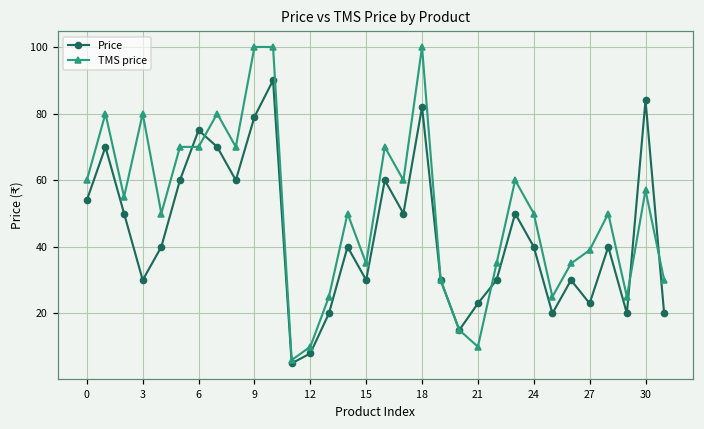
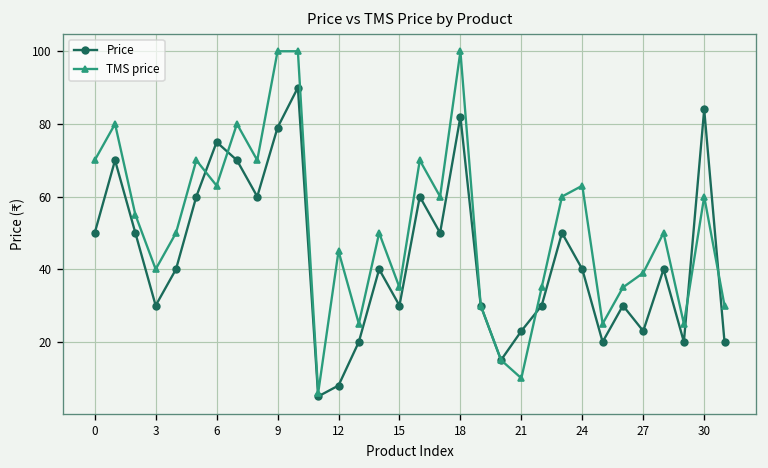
  {
    "Price": {
-     "0": 54,
+     "0": 50,
      "3": 30,
      "6": 75,
      "9": 79,
      "12": 8,
      "15": 30,
      "18": 82,
      "21": 23,
      "24": 40,
      "27": 23,
      "30": 84
    },
    "TMS price": {
-     "0": 60,
-     "3": 80,
-     "6": 70,
+     "0": 70,
+     "3": 40,
+     "6": 63,
      "9": 100,
-     "12": 10,
+     "12": 45,
      "15": 35,
      "18": 100,
      "21": 10,
-     "24": 50,
+     "24": 63,
      "27": 39,
-     "30": 57
+     "30": 60
    }
  }
